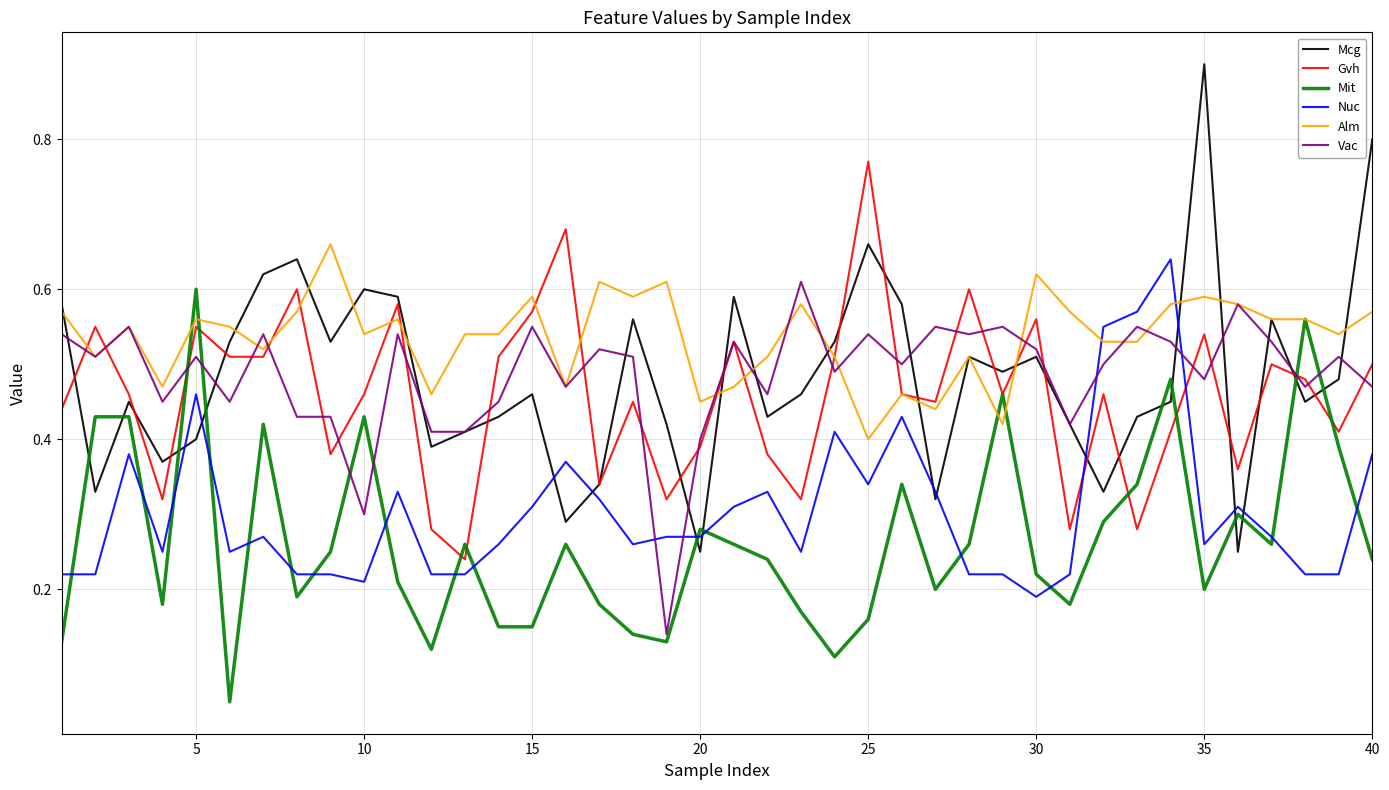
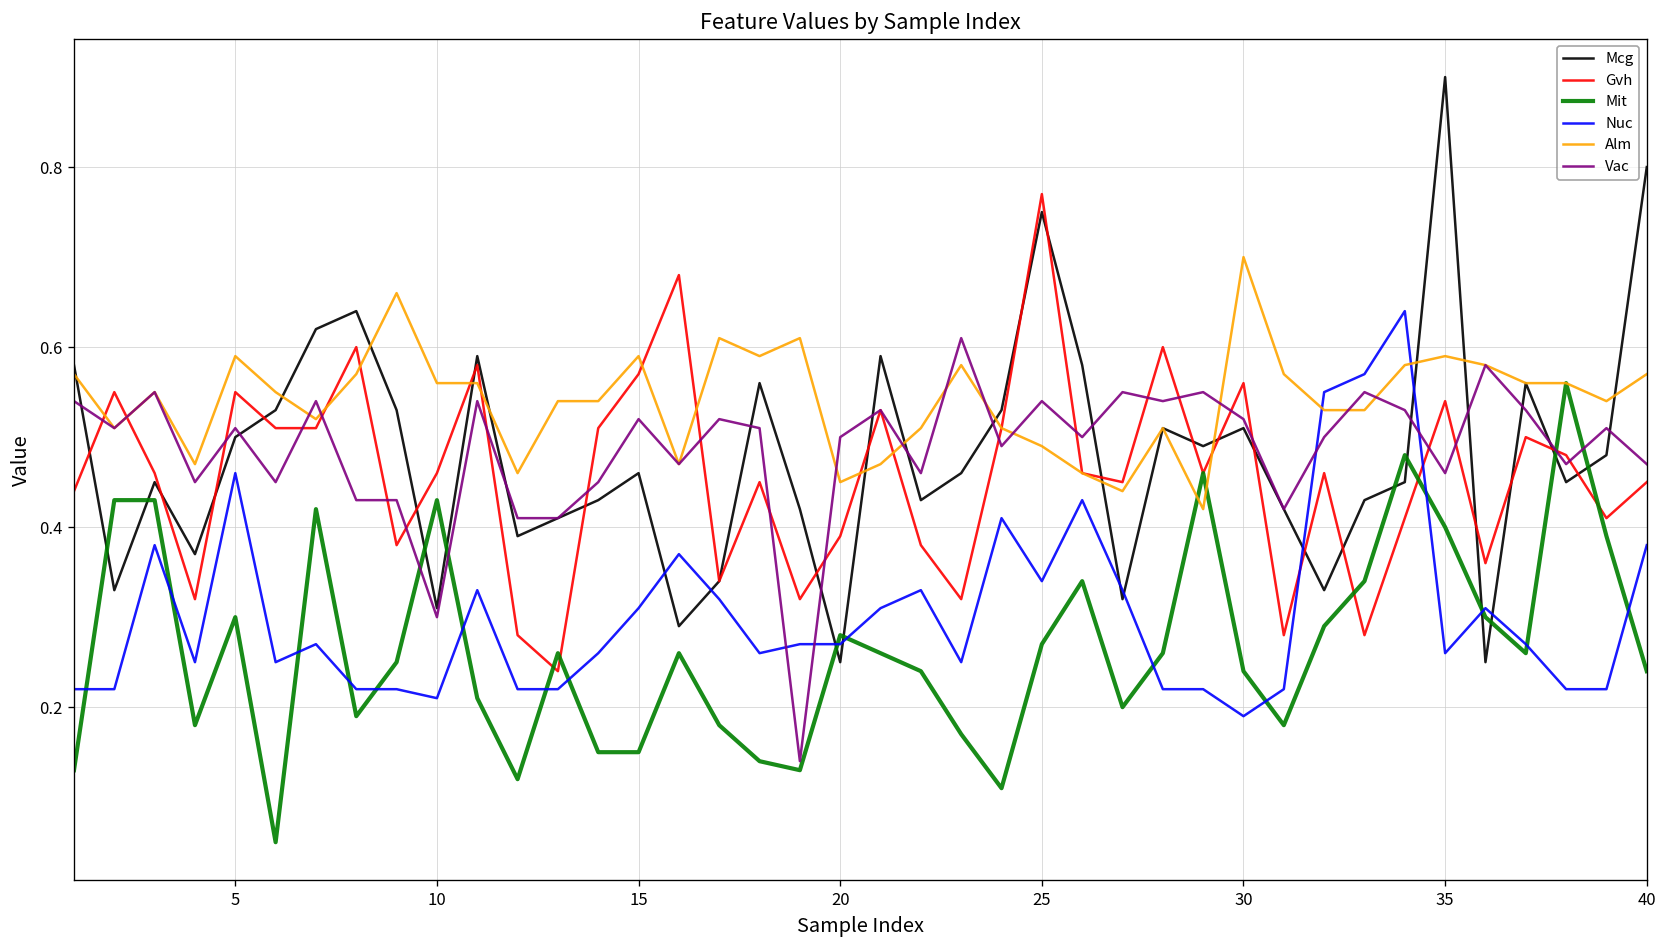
  {
    "Mcg": {
-     "5": 0.4,
-     "10": 0.60,
+     "5": 0.5,
+     "10": 0.31,
      "15": 0.46,
      "20": 0.25,
-     "25": 0.66,
+     "25": 0.75,
      "30": 0.51,
      "35": 0.90,
      "40": 0.80
    },
    "Gvh": {
      "5": 0.55,
      "10": 0.46,
      "15": 0.57,
      "20": 0.39,
      "25": 0.77,
      "30": 0.56,
      "35": 0.54,
-     "40": 0.50
+     "40": 0.45
    },
    "Mit": {
-     "5": 0.6,
+     "5": 0.3,
      "10": 0.43,
      "15": 0.15,
      "20": 0.28,
-     "25": 0.16,
-     "30": 0.22,
-     "35": 0.2,
+     "25": 0.27,
+     "30": 0.24,
+     "35": 0.4,
      "40": 0.24
    },
    "Nuc": {
      "5": 0.46,
      "10": 0.21,
      "15": 0.31,
      "20": 0.27,
      "25": 0.34,
      "30": 0.19,
      "35": 0.26,
      "40": 0.38
    },
    "Alm": {
-     "5": 0.56,
-     "10": 0.54,
+     "5": 0.59,
+     "10": 0.56,
      "15": 0.59,
      "20": 0.45,
-     "25": 0.40,
-     "30": 0.62,
+     "25": 0.49,
+     "30": 0.70,
      "35": 0.59,
      "40": 0.57
    },
    "Vac": {
      "5": 0.51,
      "10": 0.30,
-     "15": 0.55,
-     "20": 0.4,
+     "15": 0.52,
+     "20": 0.5,
      "25": 0.54,
      "30": 0.52,
-     "35": 0.48,
+     "35": 0.46,
      "40": 0.47
    }
  }
